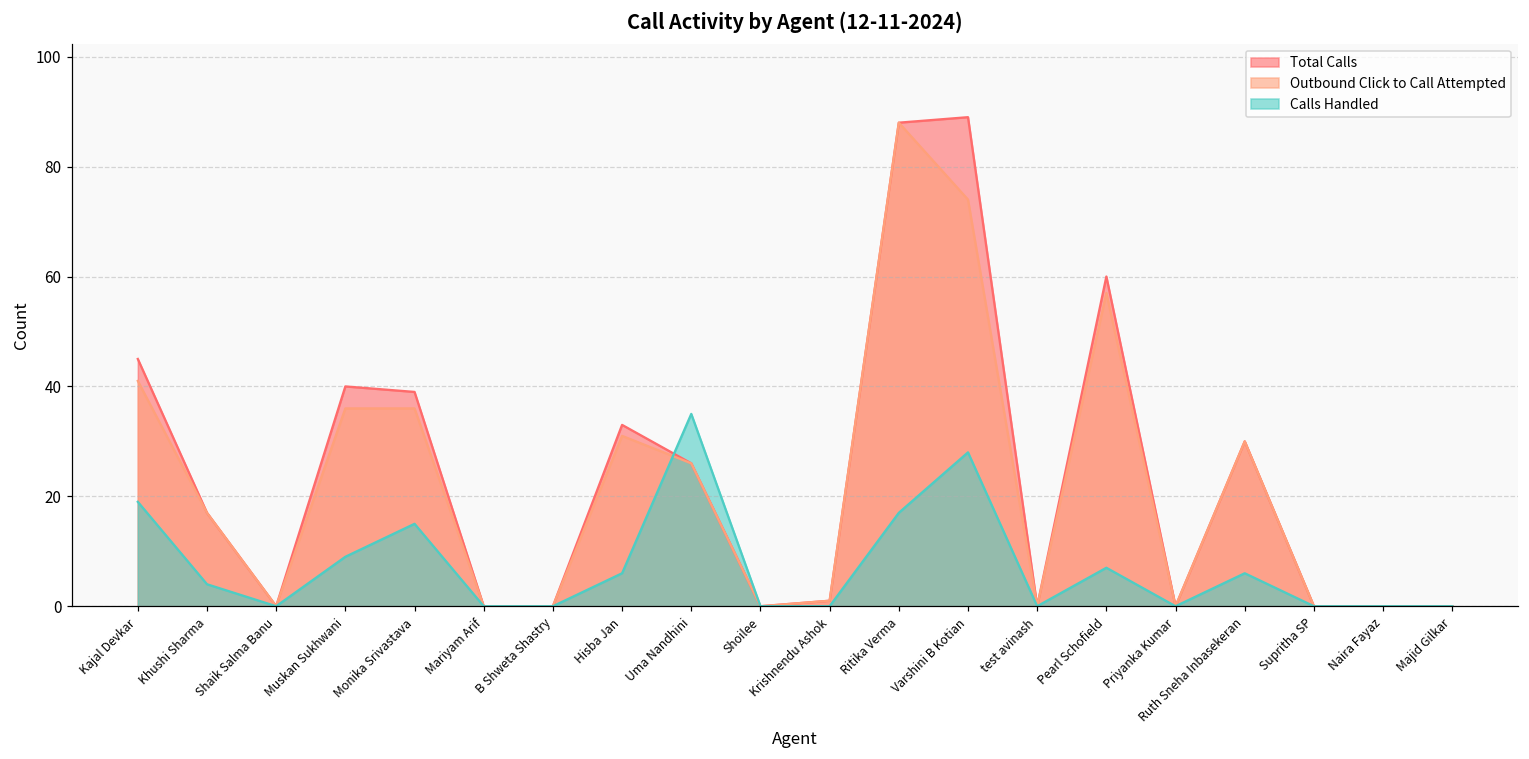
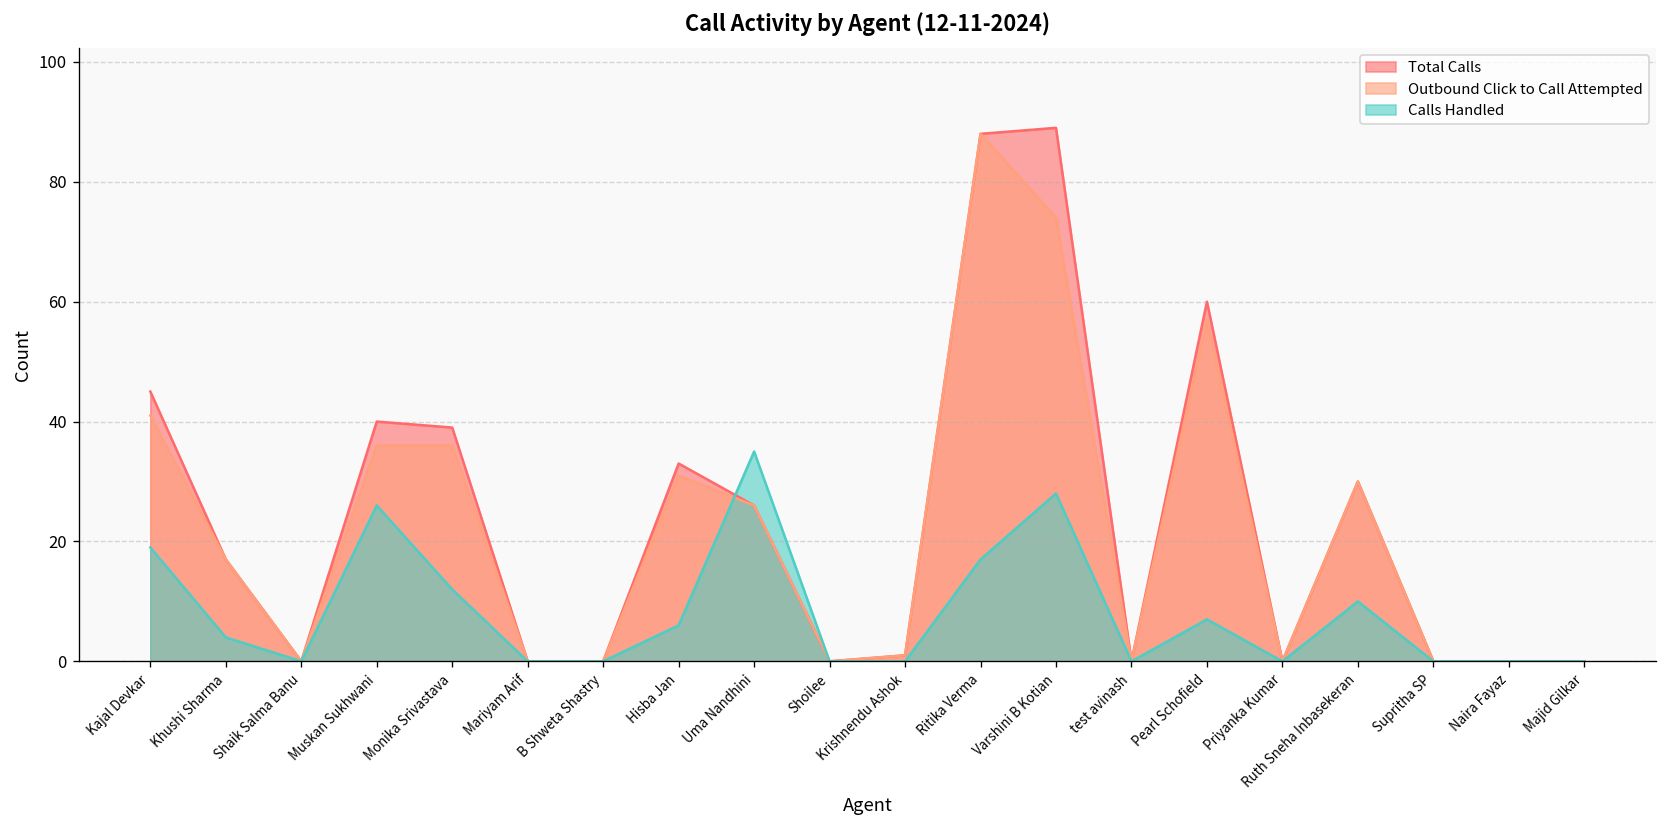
  {
    "Calls Handled": {
      "Kajal Devkar": 19,
      "Khushi Sharma": 4,
-     "Muskan Sukhwani": 9,
-     "Monika Srivastava": 15,
+     "Muskan Sukhwani": 26,
+     "Monika Srivastava": 12,
      "Hisba Jan": 6,
      "Uma Nandhini": 35,
      "Krishnendu Ashok": 0,
      "Ritika Verma": 17,
      "Varshini B Kotian": 28,
      "Pearl Schofield": 7,
-     "Ruth Sneha Inbasekeran": 6
+     "Ruth Sneha Inbasekeran": 10
    }
  }
